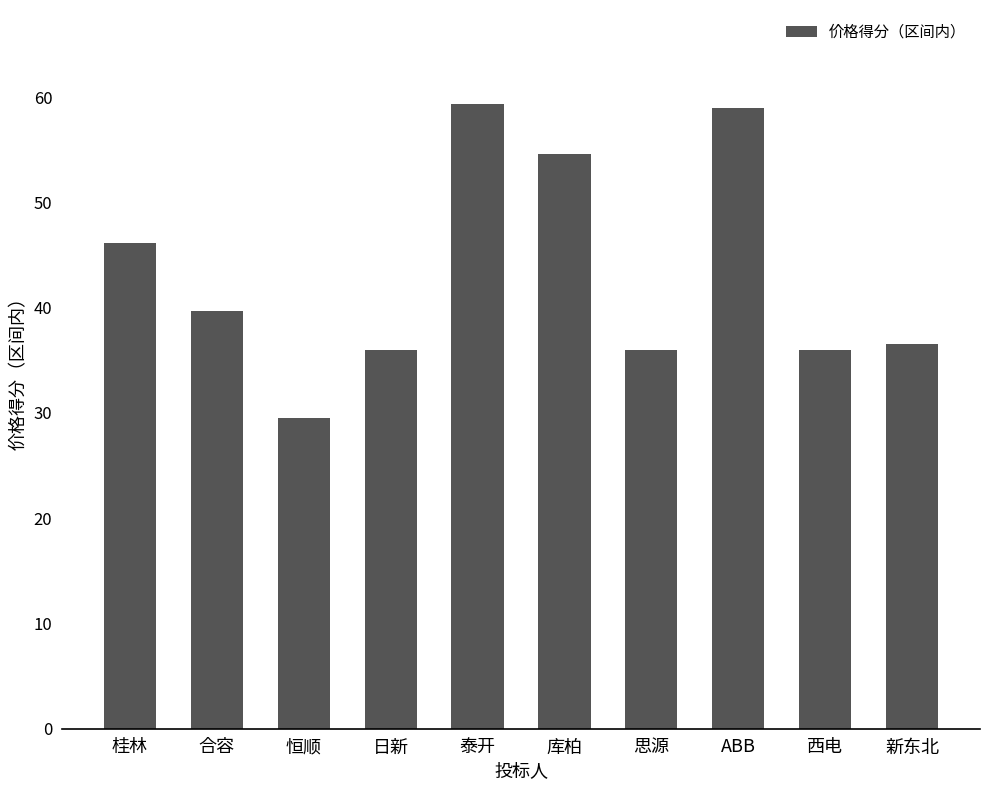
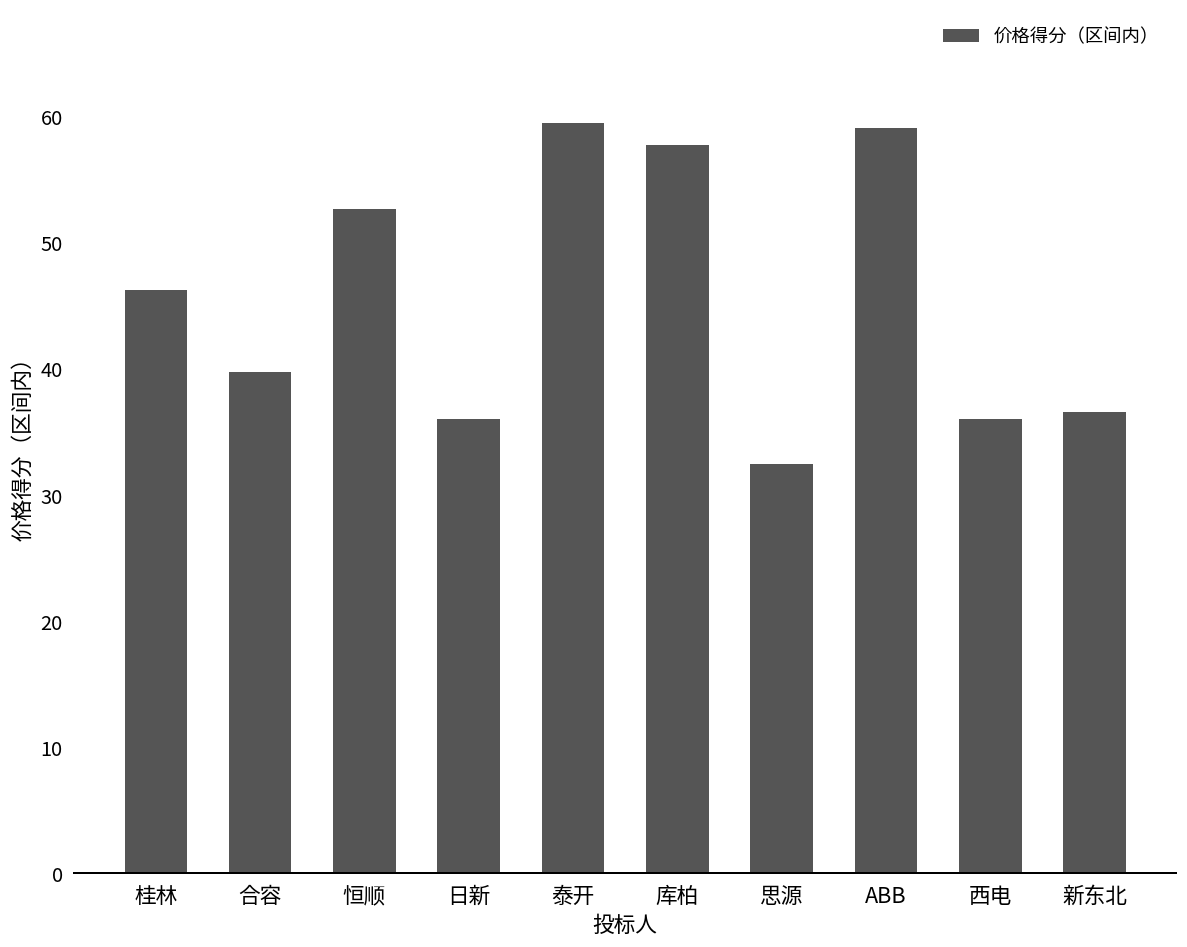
  {
    "桂林": 46.2,
    "合容": 39.7,
-   "恒顺": 29.6,
+   "恒顺": 52.6,
    "日新": 36.0,
    "泰开": 59.4,
-   "库柏": 54.6,
-   "思源": 36.0,
+   "库柏": 57.7,
+   "思源": 32.4,
    "ABB": 59.0,
    "西电": 36.0,
    "新东北": 36.5
  }
